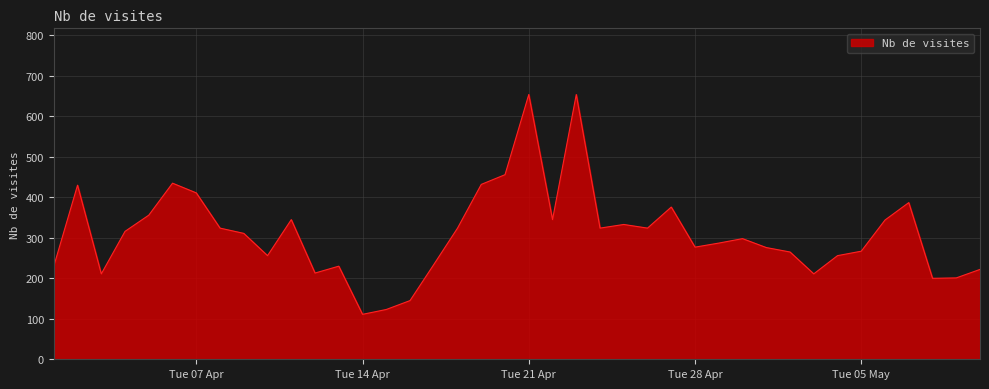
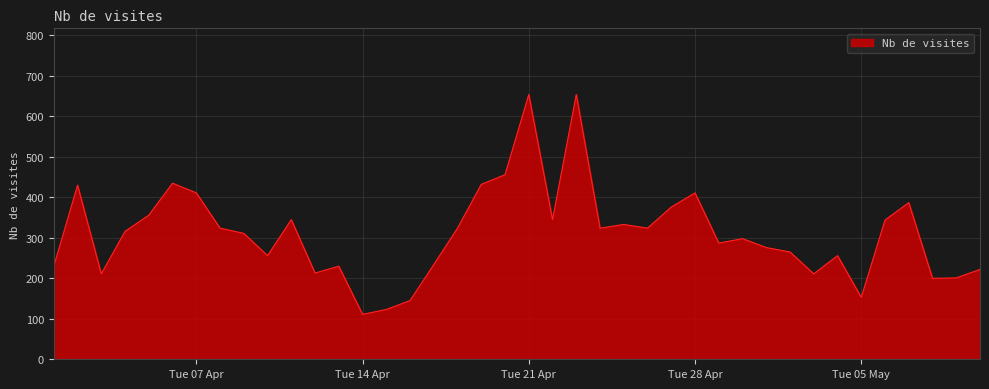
  {
    "Tue 07 Apr": 410,
    "Tue 14 Apr": 110,
    "Tue 21 Apr": 650,
-   "Tue 28 Apr": 280,
-   "Tue 05 May": 270
+   "Tue 28 Apr": 410,
+   "Tue 05 May": 150
  }
